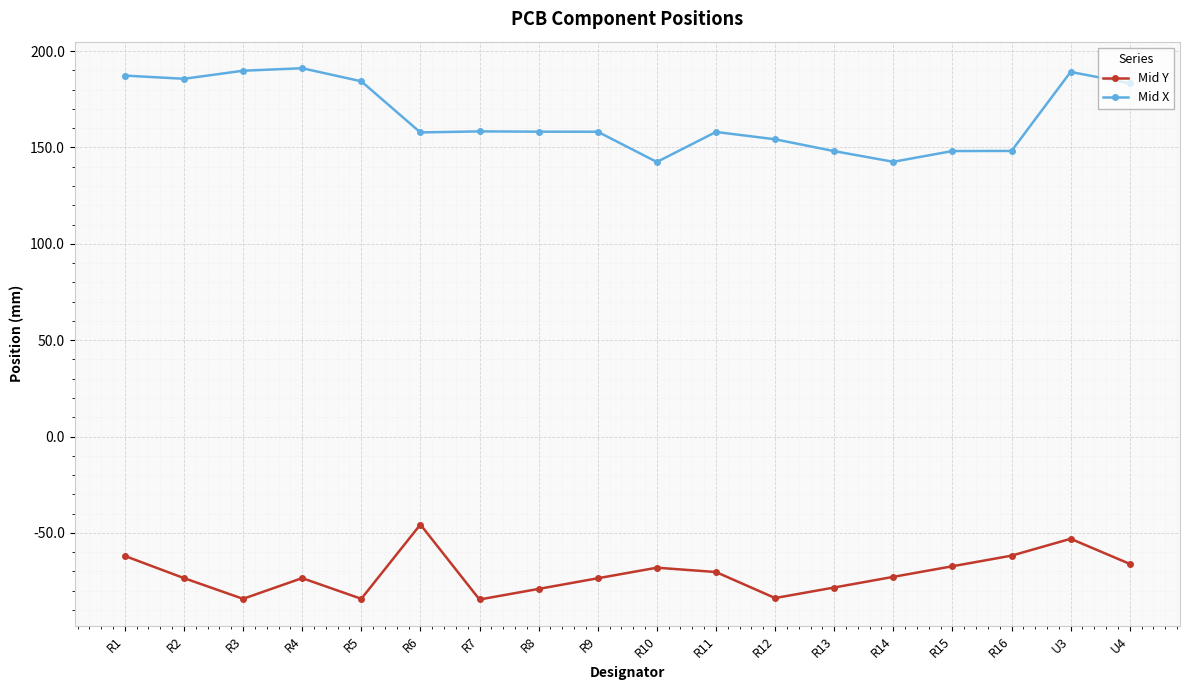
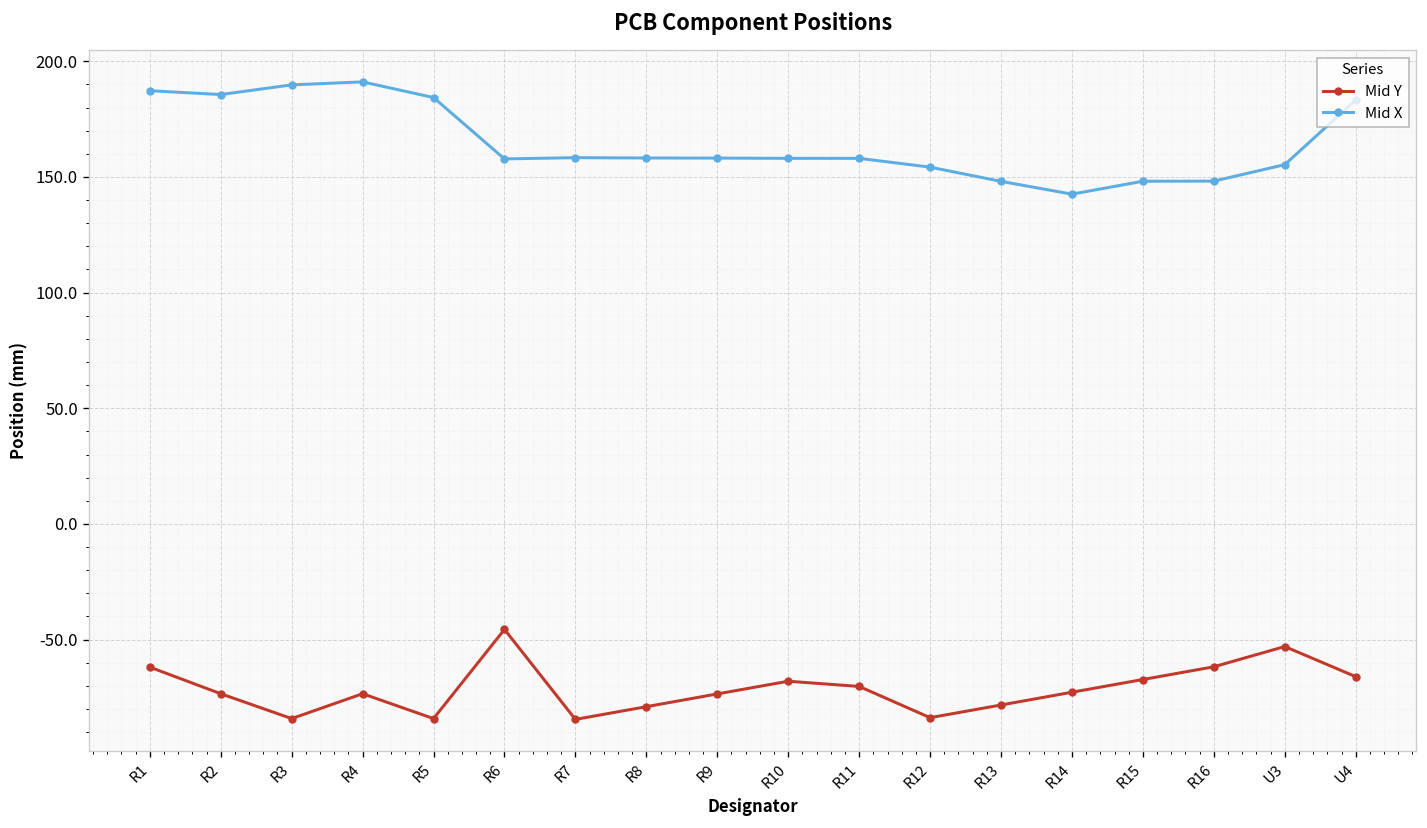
  {
    "Mid Y": {
      "R1": -62,
      "R2": -73,
      "R3": -84,
      "R4": -73,
      "R5": -84,
      "R6": -46,
      "R7": -85,
      "R8": -79,
      "R9": -74,
      "R10": -68,
      "R11": -70,
      "R12": -84,
      "R13": -78,
      "R14": -73,
      "R15": -67,
      "R16": -62,
      "U3": -53,
      "U4": -66
    },
    "Mid X": {
      "R1": 187,
      "R2": 186,
      "R3": 190,
      "R4": 191,
      "R5": 184,
      "R6": 158,
      "R7": 158,
      "R8": 158,
      "R9": 158,
-     "R10": 142,
+     "R10": 158,
      "R11": 158,
      "R12": 154,
      "R13": 148,
      "R14": 143,
      "R15": 148,
      "R16": 148,
-     "U3": 189
+     "U3": 155
    }
  }
